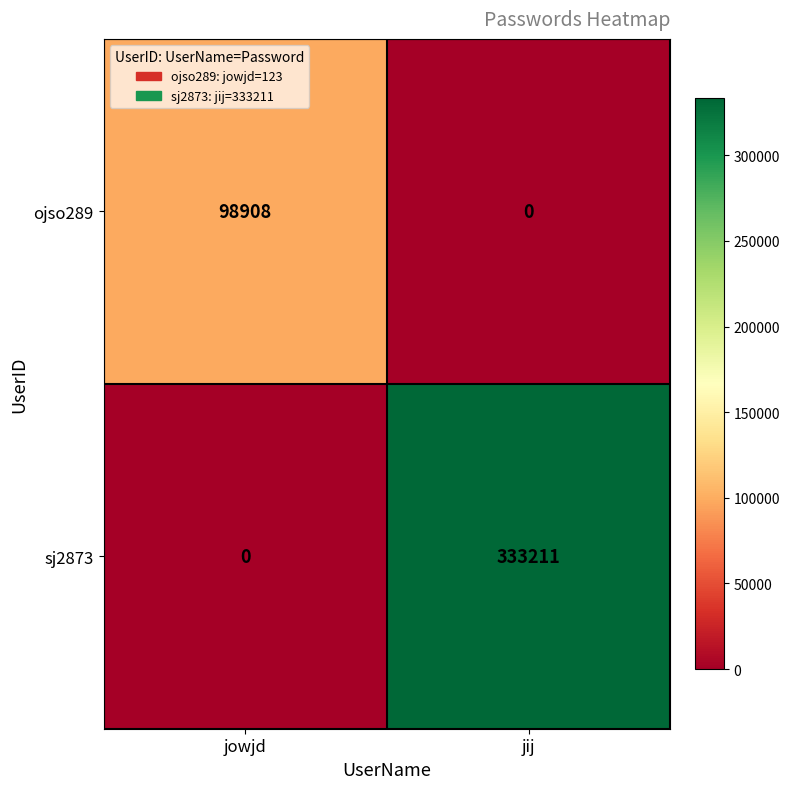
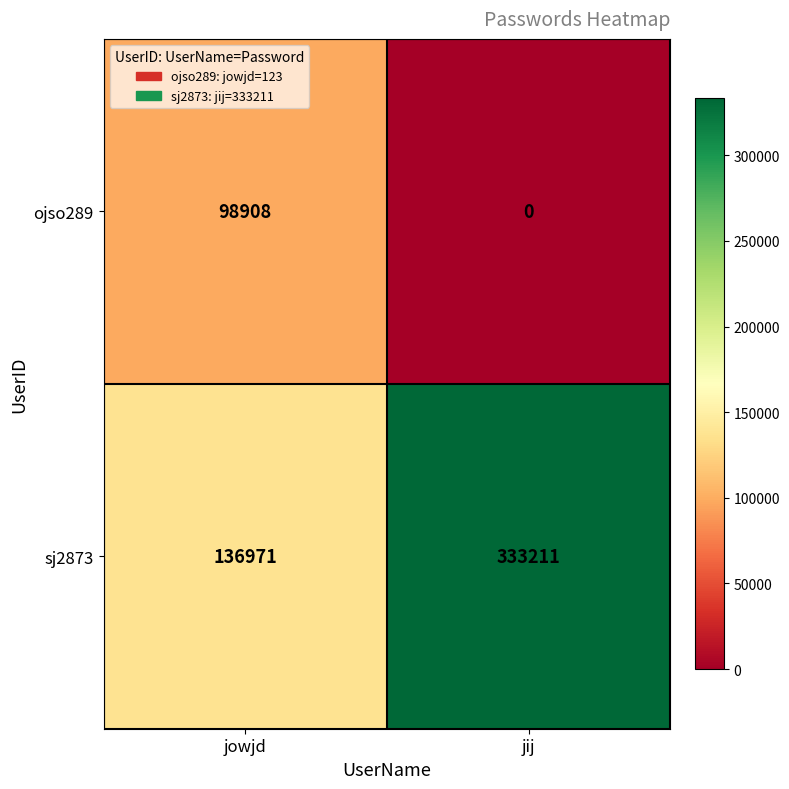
  {
    "ojso289": {
      "jowjd": 98908,
      "jij": 0
    },
    "sj2873": {
-     "jowjd": 0,
+     "jowjd": 136971,
      "jij": 333211
    }
  }
